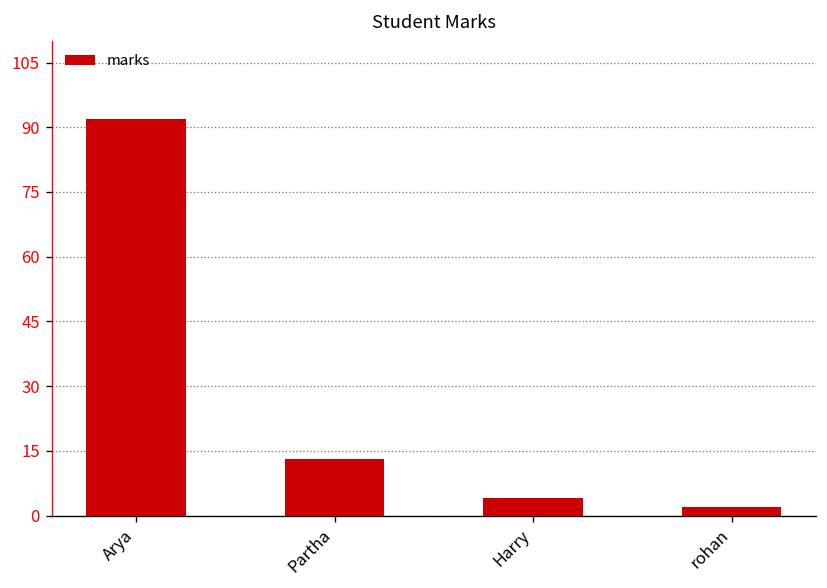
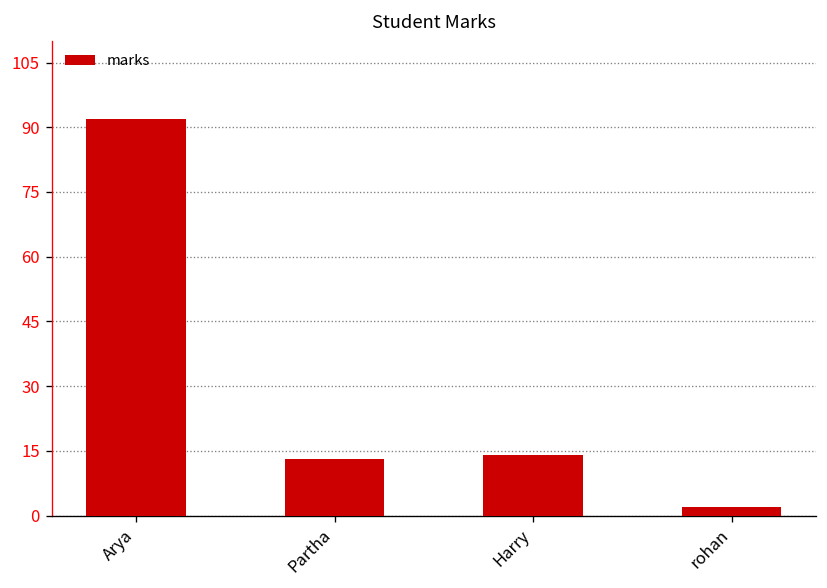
  {
    "Arya": 92,
    "Partha": 13,
-   "Harry": 4,
+   "Harry": 14,
    "rohan": 2
  }
